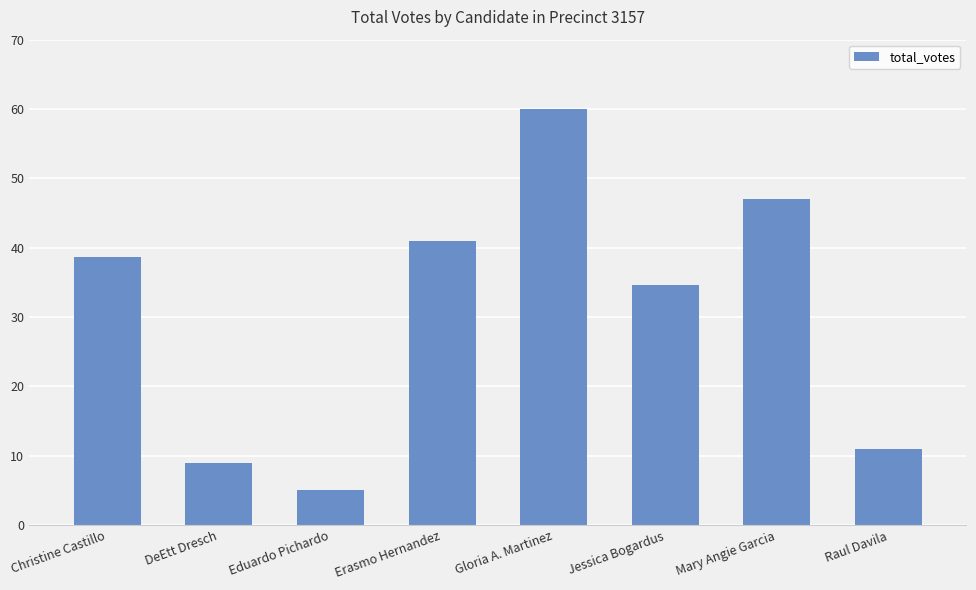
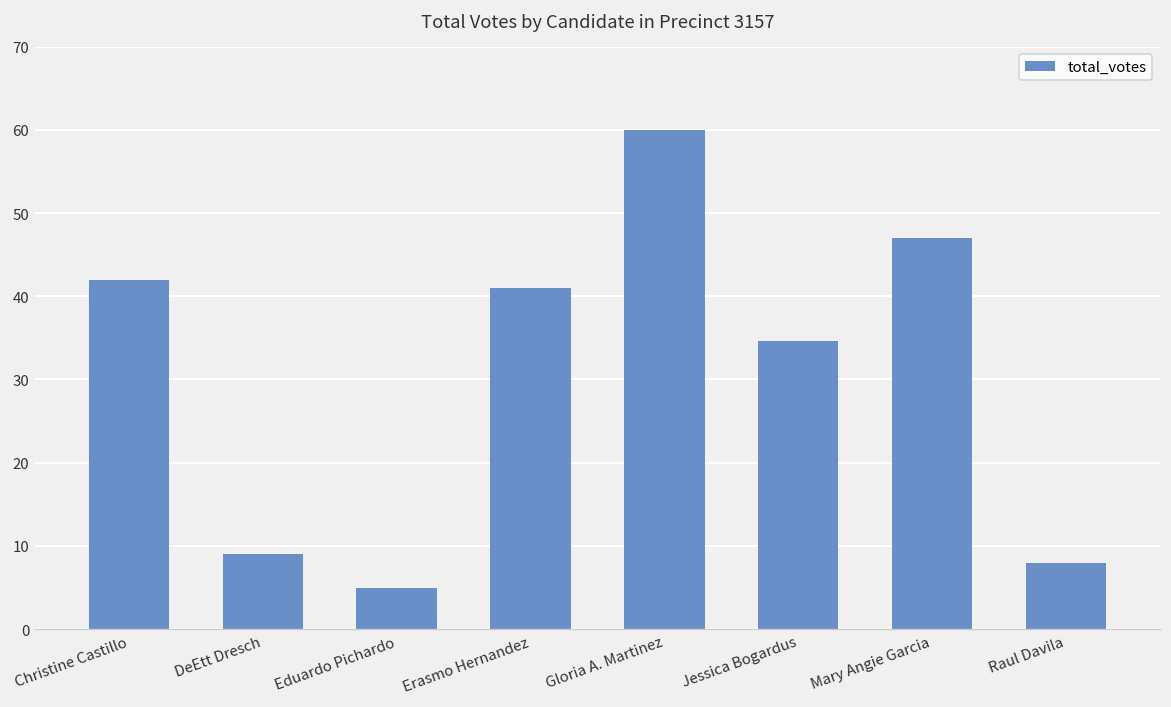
  {
-   "Christine Castillo": 39,
+   "Christine Castillo": 42,
    "DeEtt Dresch": 9,
    "Eduardo Pichardo": 5,
    "Erasmo Hernandez": 41,
    "Gloria A. Martinez": 60,
    "Jessica Bogardus": 35,
    "Mary Angie Garcia": 47,
-   "Raul Davila": 11
+   "Raul Davila": 8
  }
